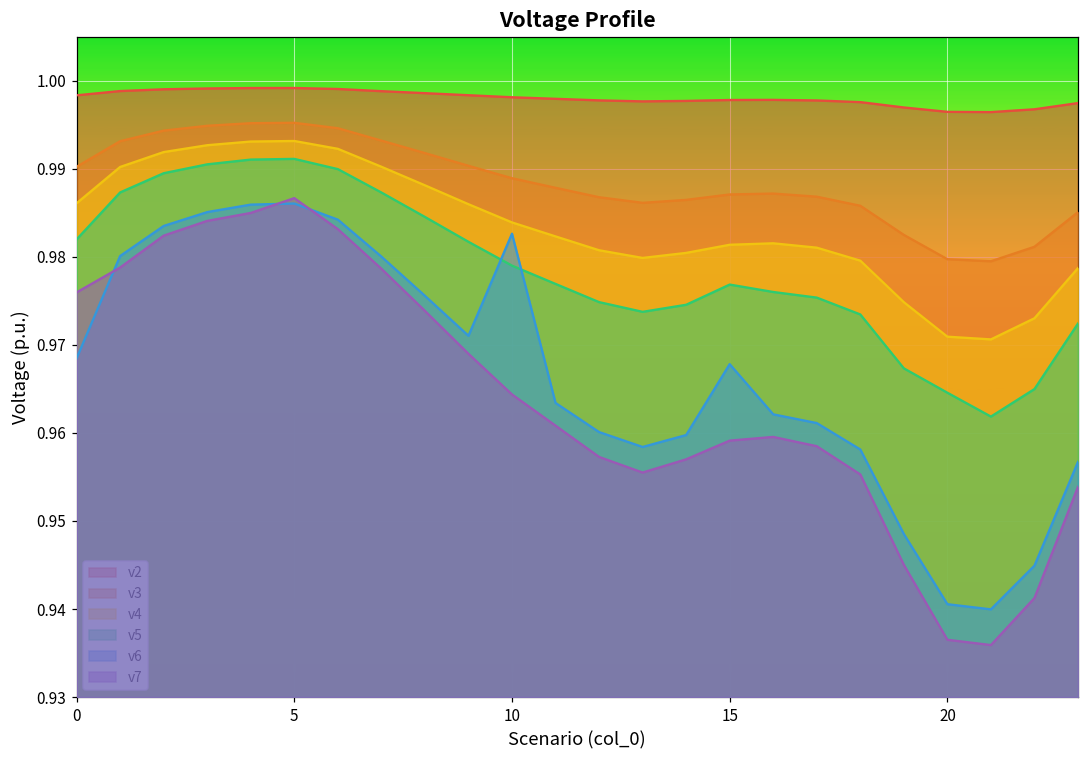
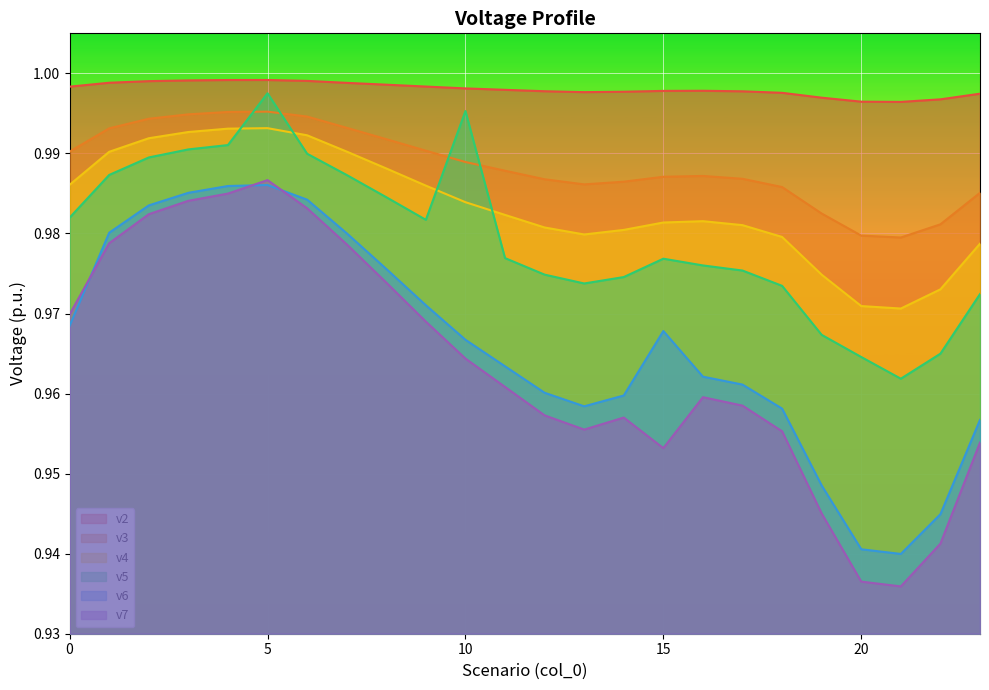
  {
    "v5": {
      "0": 0.982,
-     "5": 0.991,
-     "10": 0.979,
+     "5": 0.998,
+     "10": 0.995,
      "15": 0.977,
      "20": 0.965
    },
    "v6": {
      "0": 0.968,
      "5": 0.986,
-     "10": 0.983,
+     "10": 0.967,
      "15": 0.968,
      "20": 0.941
    },
    "v7": {
-     "0": 0.976,
+     "0": 0.970,
      "5": 0.987,
      "10": 0.964,
-     "15": 0.959,
+     "15": 0.953,
      "20": 0.937
    }
  }
